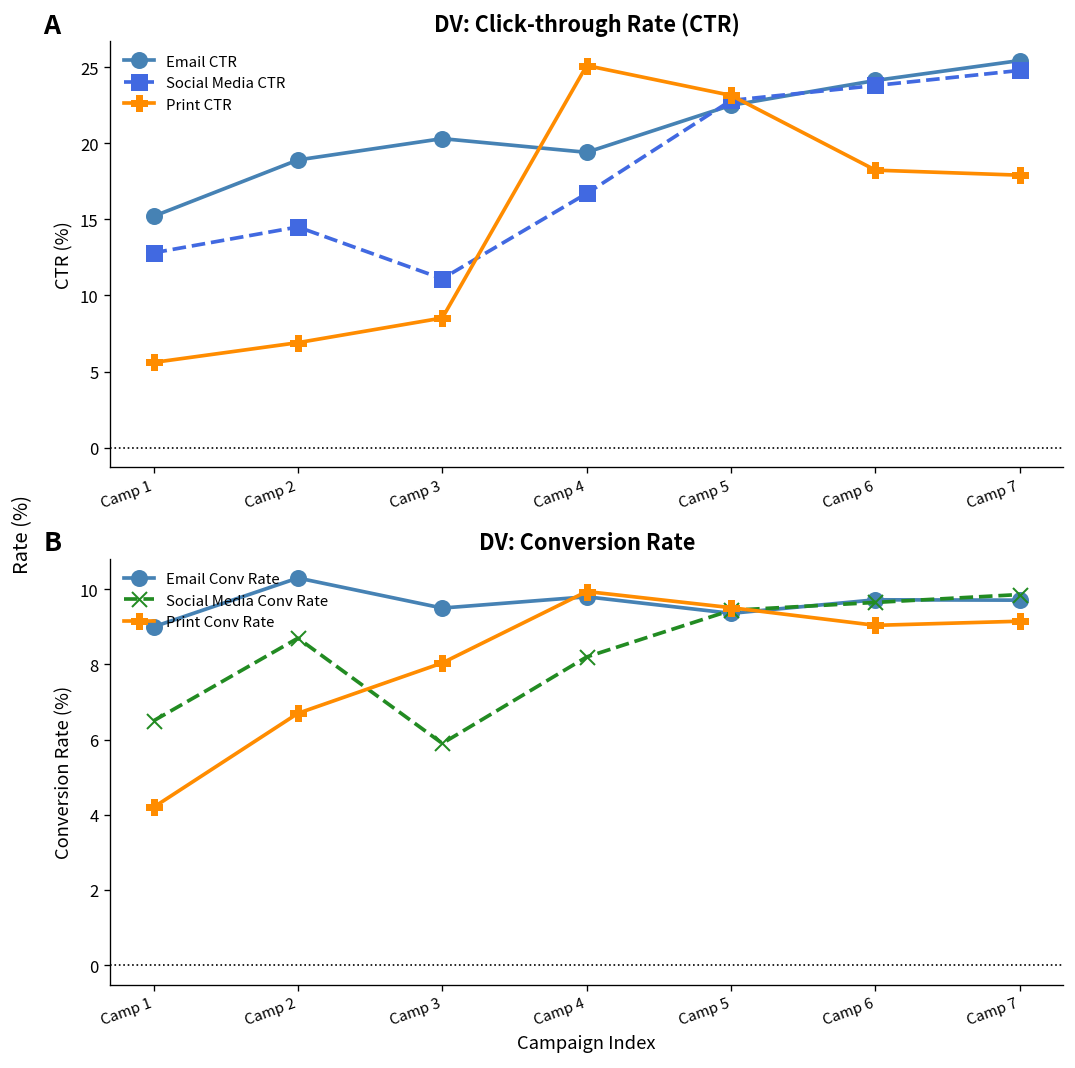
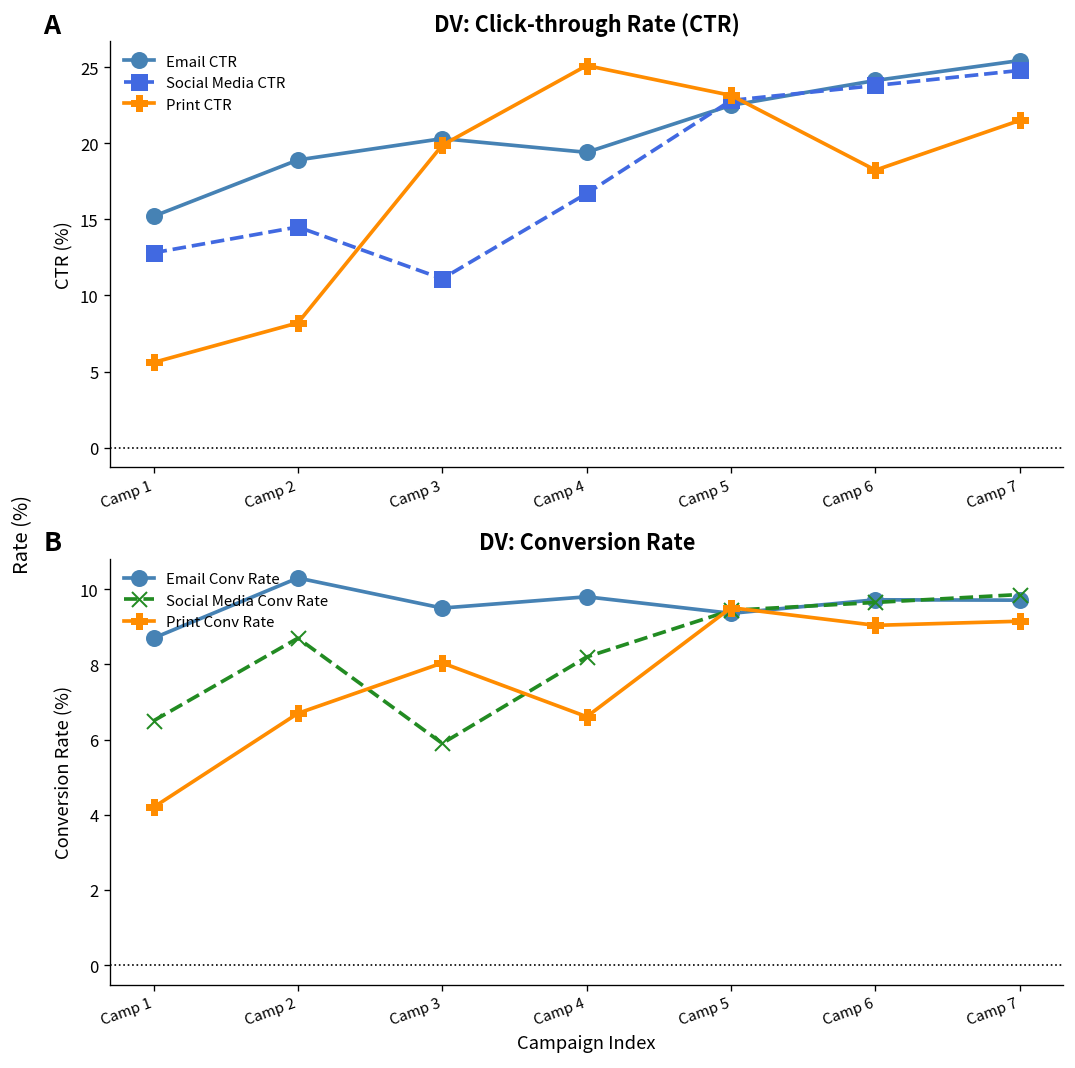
  {
    "DV: Click-through Rate (CTR)": {
      "Print CTR": {
        "Camp 1": 5.6,
-       "Camp 2": 6.9,
-       "Camp 3": 8.5,
+       "Camp 2": 8.2,
+       "Camp 3": 19.9,
        "Camp 4": 25.1,
        "Camp 5": 23.1,
        "Camp 6": 18.2,
-       "Camp 7": 17.9
+       "Camp 7": 21.5
      }
    },
    "DV: Conversion Rate": {
      "Email Conv Rate": {
-       "Camp 1": 9.0,
+       "Camp 1": 8.7,
        "Camp 2": 10.3,
        "Camp 3": 9.5,
        "Camp 4": 9.8,
        "Camp 7": 9.7
      },
      "Social Media Conv Rate": {
        "Camp 1": 6.5,
        "Camp 2": 8.7,
        "Camp 3": 5.9,
        "Camp 4": 8.2,
        "Camp 7": 9.9
      },
      "Print Conv Rate": {
        "Camp 1": 4.2,
        "Camp 2": 6.7,
        "Camp 3": 8.0,
-       "Camp 4": 9.9,
+       "Camp 4": 6.6,
        "Camp 6": 9.0,
        "Camp 7": 9.2
      }
    }
  }
